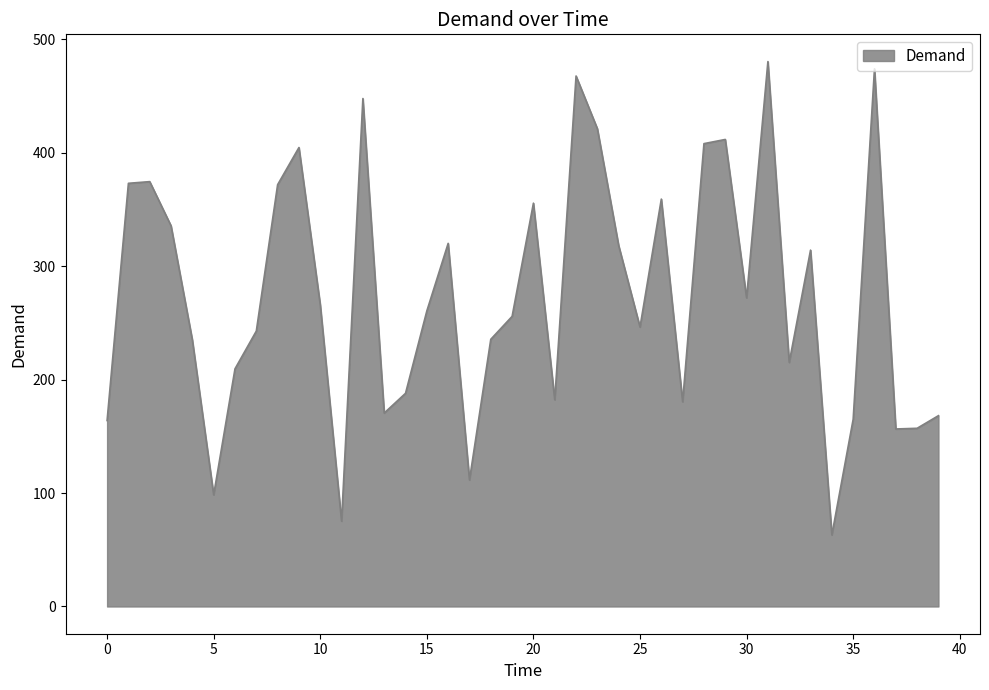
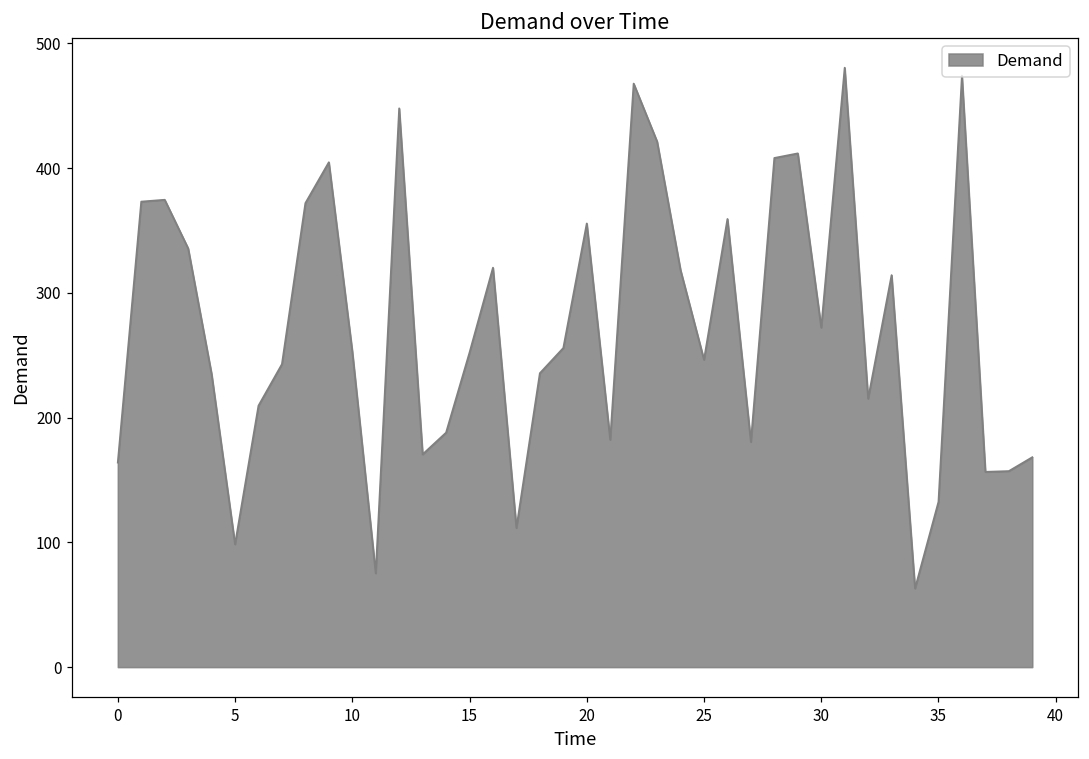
  {
    "0": 164,
    "5": 98,
-   "10": 266,
-   "15": 261,
+   "10": 253,
+   "15": 252,
    "20": 356,
    "25": 246,
    "30": 272,
-   "35": 165
+   "35": 132
  }
